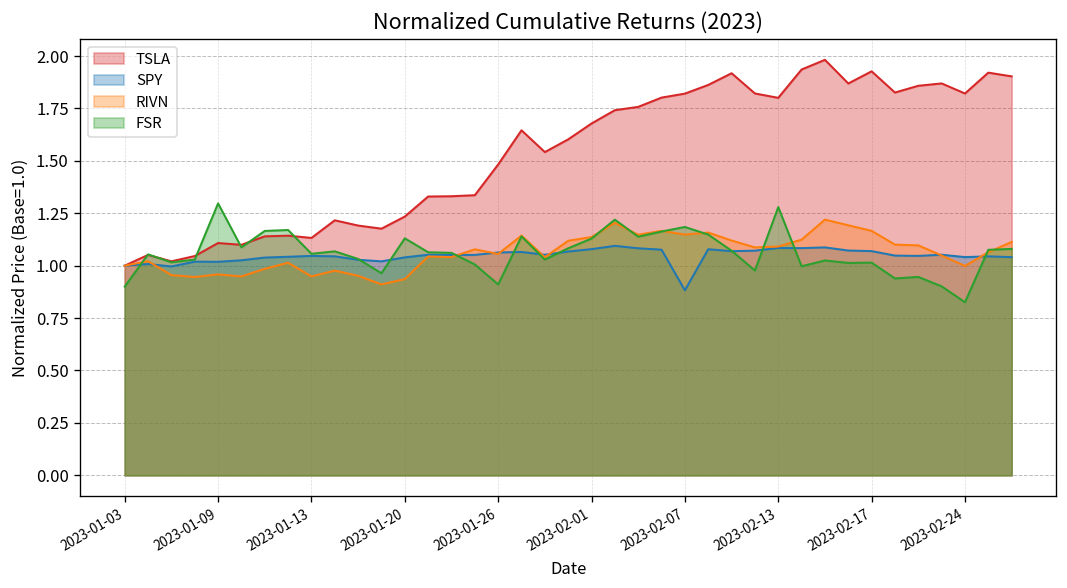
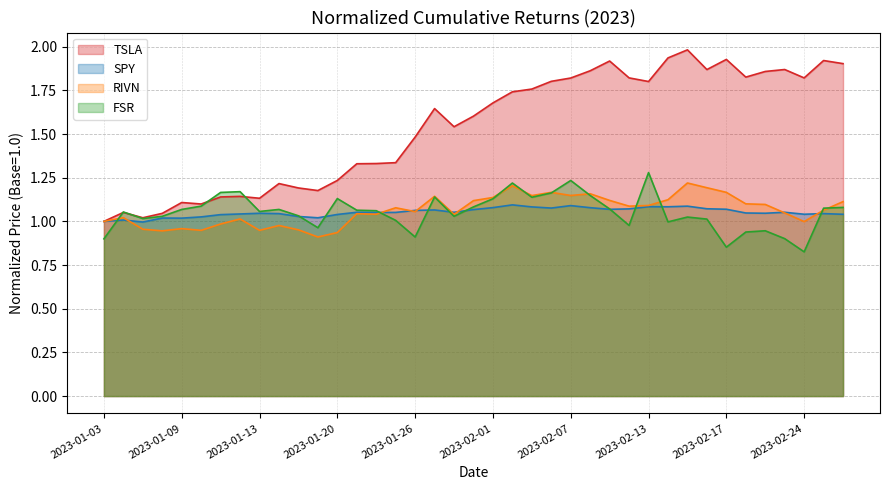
  {
    "SPY": {
      "2023-01-09": 1.02,
      "2023-01-20": 1.04,
      "2023-02-01": 1.08,
-     "2023-02-07": 0.88,
+     "2023-02-07": 1.09,
      "2023-02-17": 1.07,
      "2023-02-24": 1.04
    },
    "FSR": {
      "2023-01-03": 0.90,
-     "2023-01-09": 1.30,
+     "2023-01-09": 1.07,
      "2023-01-20": 1.13,
      "2023-01-26": 0.91,
-     "2023-02-07": 1.18,
+     "2023-02-07": 1.23,
      "2023-02-13": 1.28,
-     "2023-02-17": 1.01,
+     "2023-02-17": 0.85,
      "2023-02-24": 0.83
    }
  }
